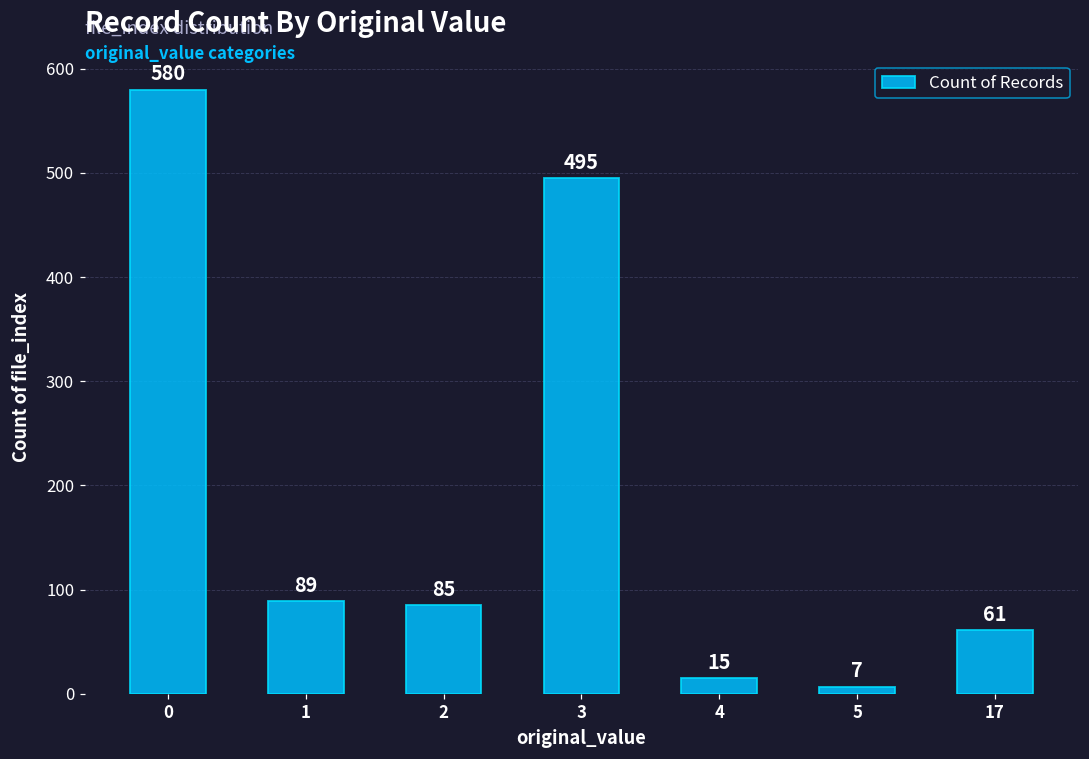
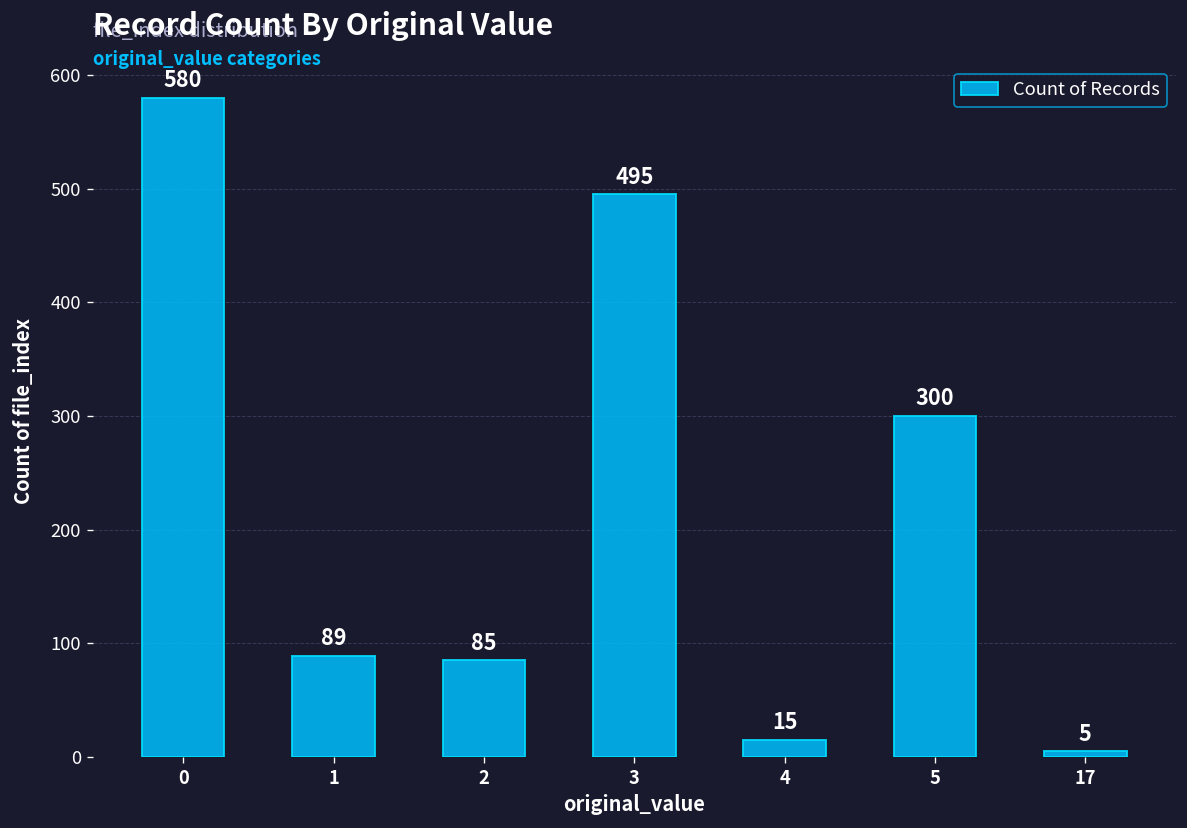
  {
    "0": 580,
    "1": 89,
    "2": 85,
    "3": 495,
    "4": 15,
-   "5": 7,
-   "17": 61
+   "5": 300,
+   "17": 5
  }
